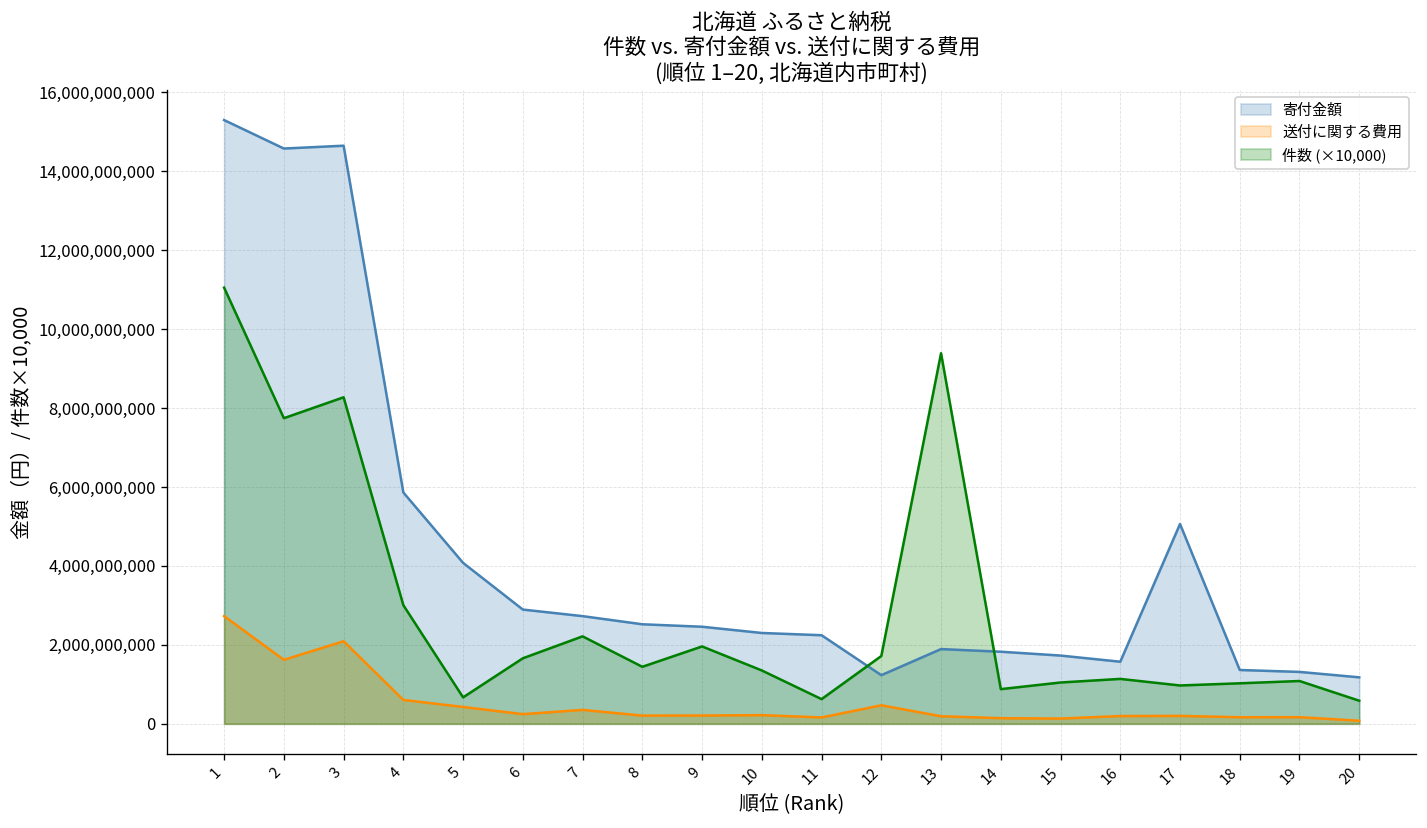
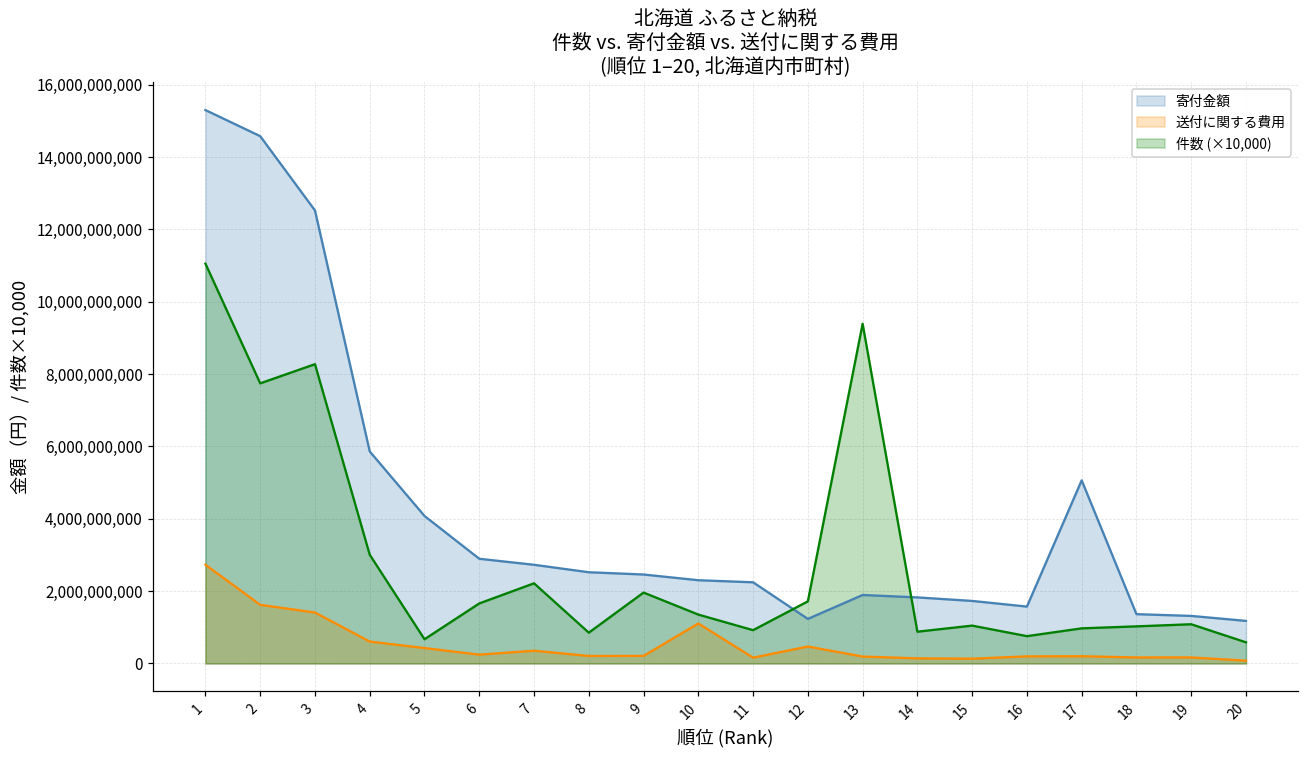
  {
    "寄付金額": {
      "1": "15,300,000,000",
      "2": "14,600,000,000",
-     "3": "14,600,000,000",
+     "3": "12,500,000,000",
      "4": "5,900,000,000",
      "5": "4,100,000,000",
      "6": "2,900,000,000",
      "7": "2,700,000,000",
      "8": "2,500,000,000",
      "9": "2,500,000,000",
      "10": "2,300,000,000",
      "11": "2,200,000,000",
      "12": "1,200,000,000",
      "13": "1,900,000,000",
      "14": "1,800,000,000",
      "15": "1,700,000,000",
      "16": "1,600,000,000",
      "17": "5,100,000,000",
      "18": "1,400,000,000",
      "19": "1,300,000,000",
      "20": "1,200,000,000"
    },
    "送付に関する費用": {
      "1": "2,700,000,000",
      "2": "1,600,000,000",
-     "3": "2,100,000,000",
+     "3": "1,400,000,000",
      "4": "600,000,000",
      "5": "400,000,000",
      "6": "200,000,000",
      "7": "400,000,000",
      "8": "200,000,000",
      "9": "200,000,000",
-     "10": "200,000,000",
+     "10": "1,100,000,000",
      "11": "200,000,000",
      "12": "500,000,000",
      "13": "200,000,000",
      "14": "100,000,000",
      "15": "100,000,000",
      "16": "200,000,000",
      "17": "200,000,000",
      "18": "200,000,000",
      "19": "200,000,000",
      "20": "100,000,000"
    },
    "件数 (×10,000)": {
      "1": "11,100,000,000",
      "2": "7,700,000,000",
      "3": "8,300,000,000",
      "4": "3,000,000,000",
      "5": "700,000,000",
      "6": "1,700,000,000",
      "7": "2,200,000,000",
-     "8": "1,400,000,000",
+     "8": "900,000,000",
      "9": "2,000,000,000",
      "10": "1,400,000,000",
-     "11": "600,000,000",
+     "11": "900,000,000",
      "12": "1,700,000,000",
      "13": "9,400,000,000",
      "14": "900,000,000",
      "15": "1,000,000,000",
-     "16": "1,100,000,000",
+     "16": "800,000,000",
      "17": "1,000,000,000",
      "18": "1,000,000,000",
      "19": "1,100,000,000",
      "20": "600,000,000"
    }
  }
